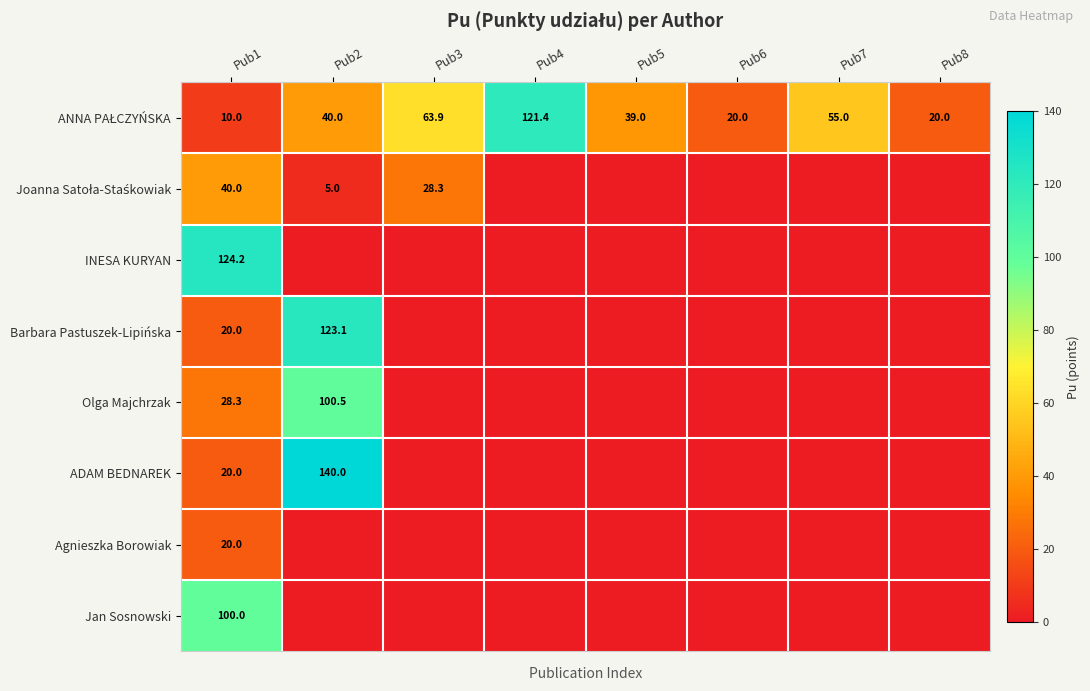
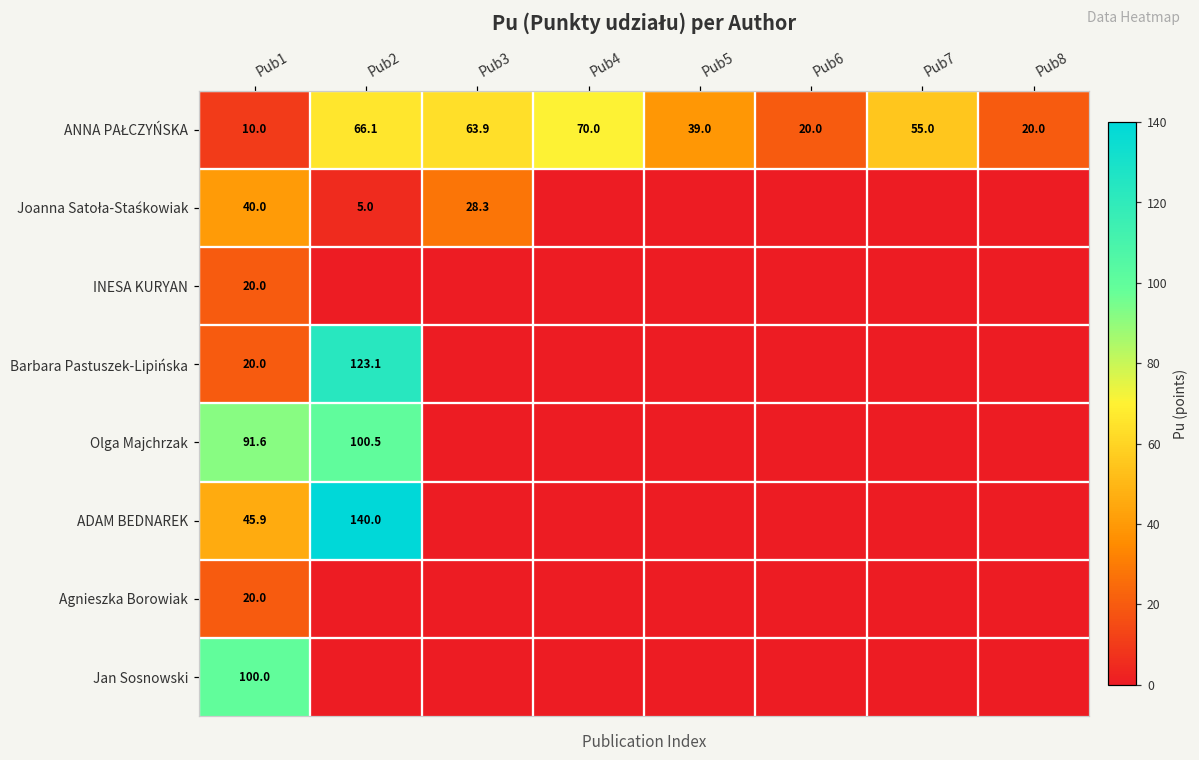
  {
    "ANNA PAŁCZYŃSKA": {
      "Pub1": 10.0,
-     "Pub2": 40.0,
+     "Pub2": 66.1,
      "Pub3": 63.9,
-     "Pub4": 121.4,
+     "Pub4": 70.0,
      "Pub5": 39.0,
      "Pub6": 20.0,
      "Pub7": 55.0,
      "Pub8": 20.0
    },
    "Joanna Satoła-Staśkowiak": {
      "Pub1": 40.0,
      "Pub2": 5.0,
      "Pub3": 28.3
    },
    "INESA KURYAN": {
-     "Pub1": 124.2
+     "Pub1": 20.0
    },
    "Barbara Pastuszek-Lipińska": {
      "Pub1": 20.0,
      "Pub2": 123.1
    },
    "Olga Majchrzak": {
-     "Pub1": 28.3,
+     "Pub1": 91.6,
      "Pub2": 100.5
    },
    "ADAM BEDNAREK": {
-     "Pub1": 20.0,
+     "Pub1": 45.9,
      "Pub2": 140.0
    },
    "Agnieszka Borowiak": {
      "Pub1": 20.0
    },
    "Jan Sosnowski": {
      "Pub1": 100.0
    }
  }
